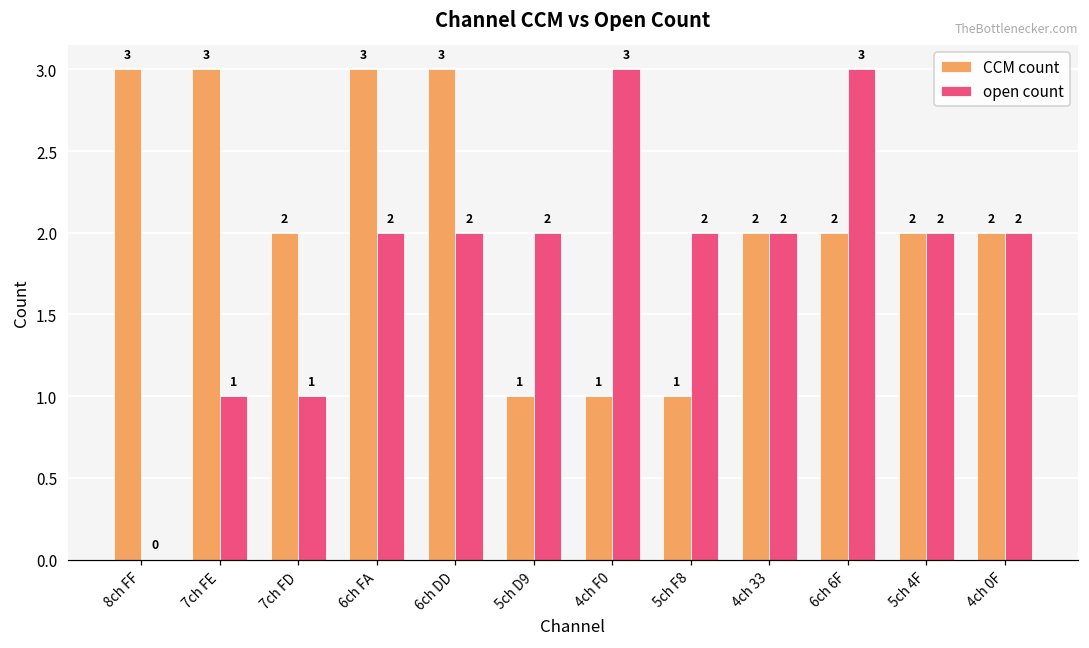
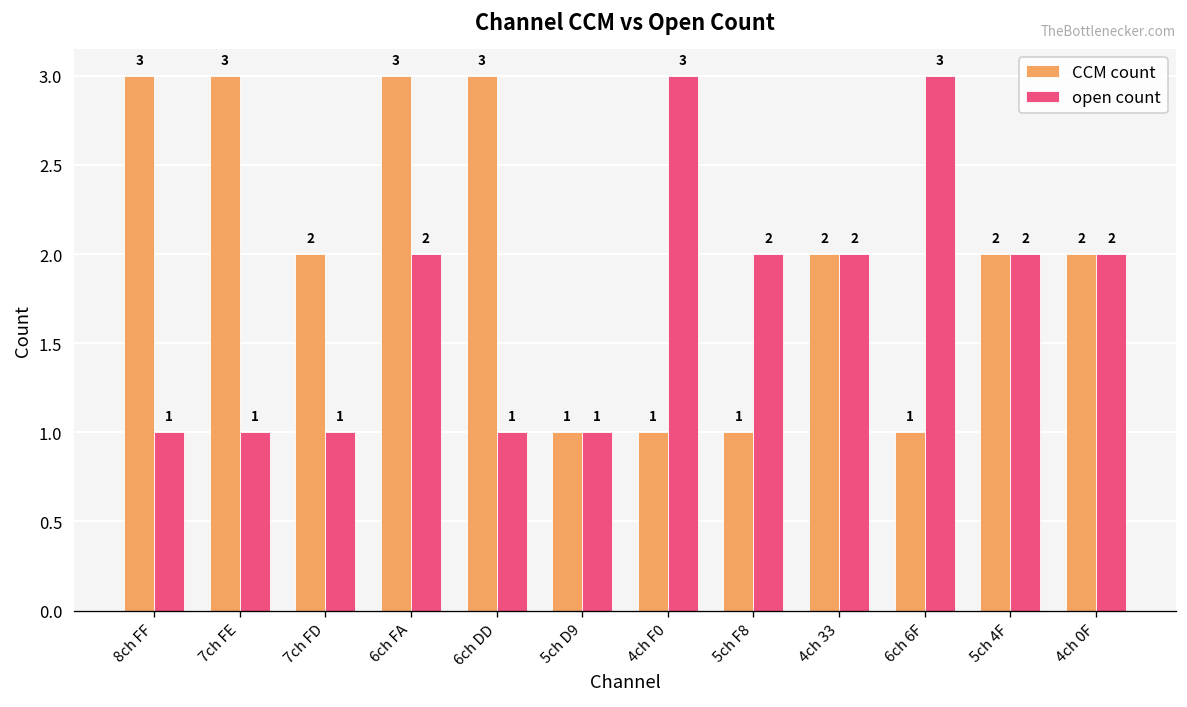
  {
    "CCM count": {
      "8ch FF": 3,
      "7ch FE": 3,
      "7ch FD": 2,
      "6ch FA": 3,
      "6ch DD": 3,
      "5ch D9": 1,
      "4ch F0": 1,
      "5ch F8": 1,
      "4ch 33": 2,
-     "6ch 6F": 2,
+     "6ch 6F": 1,
      "5ch 4F": 2,
      "4ch 0F": 2
    },
    "open count": {
-     "8ch FF": 0,
+     "8ch FF": 1,
      "7ch FE": 1,
      "7ch FD": 1,
      "6ch FA": 2,
-     "6ch DD": 2,
-     "5ch D9": 2,
+     "6ch DD": 1,
+     "5ch D9": 1,
      "4ch F0": 3,
      "5ch F8": 2,
      "4ch 33": 2,
      "6ch 6F": 3,
      "5ch 4F": 2,
      "4ch 0F": 2
    }
  }
